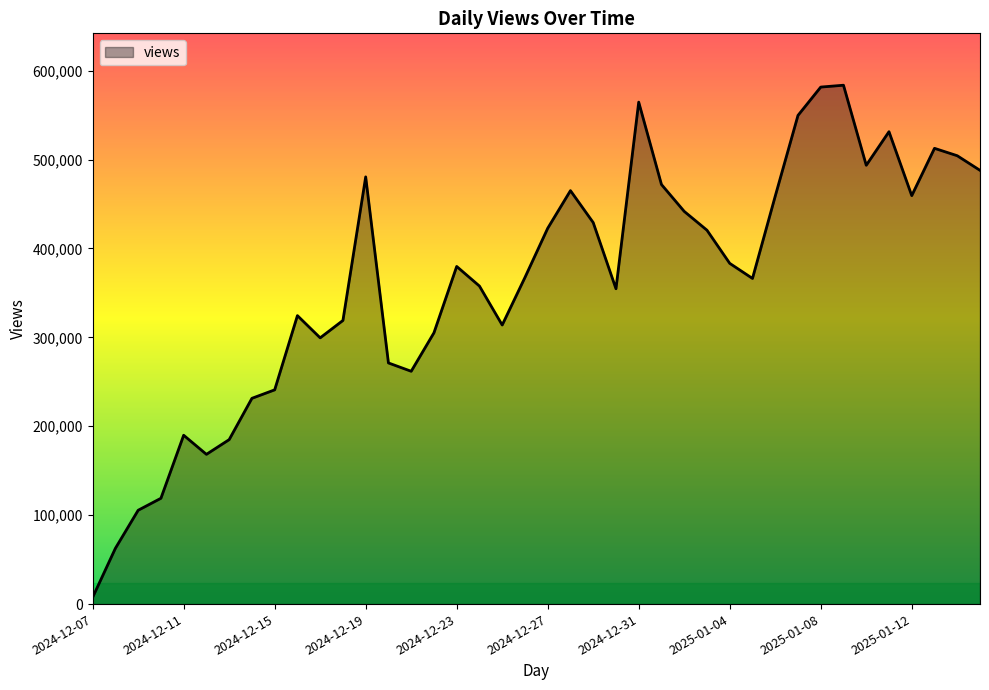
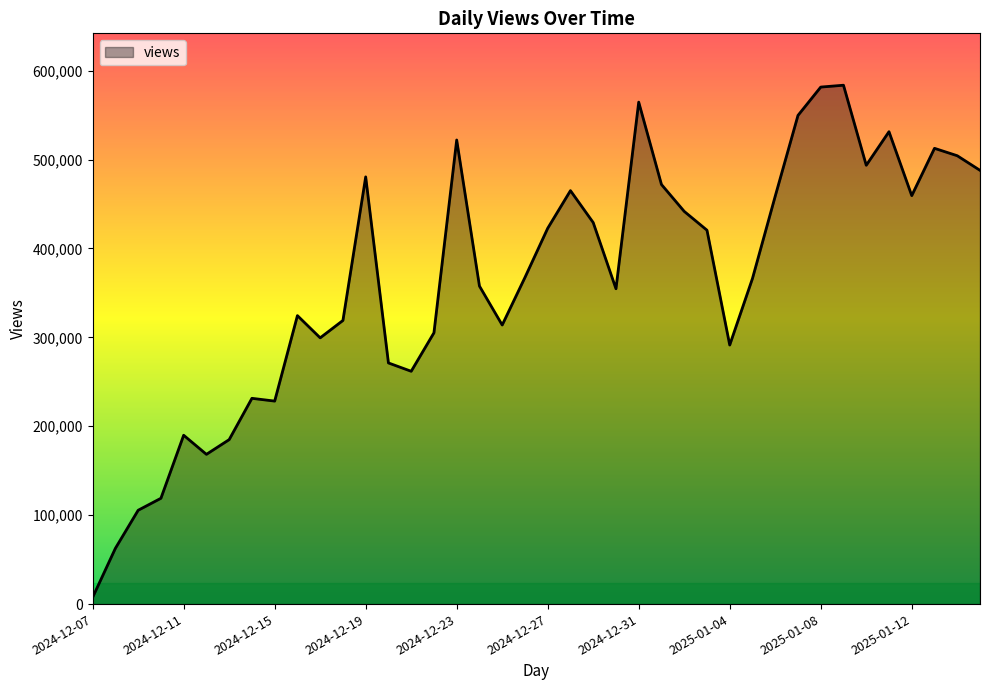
  {
    "2024-12-11": "190,000",
-   "2024-12-15": "240,000",
+   "2024-12-15": "230,000",
    "2024-12-19": "480,000",
-   "2024-12-23": "380,000",
+   "2024-12-23": "520,000",
    "2024-12-27": "420,000",
    "2024-12-31": "560,000",
-   "2025-01-04": "380,000",
+   "2025-01-04": "290,000",
    "2025-01-08": "580,000",
    "2025-01-12": "460,000"
  }
